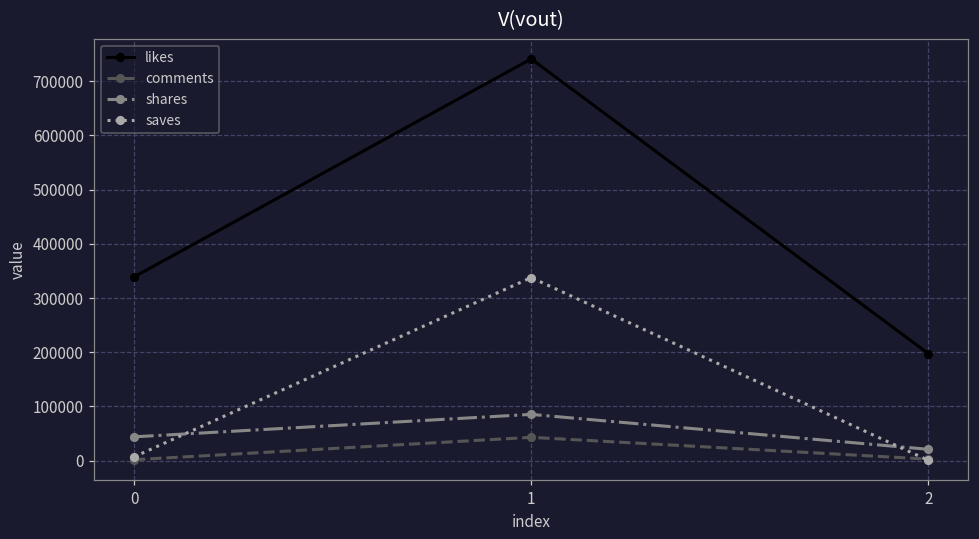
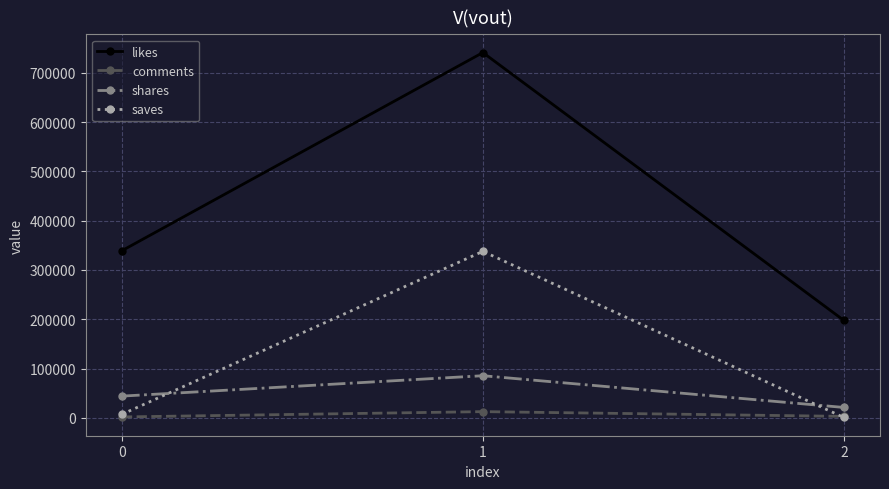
  {
    "likes": {
      "0": 340000,
      "1": 740000,
      "2": 200000
    },
    "comments": {
      "0": 0,
-     "1": 40000
+     "1": 10000
    }
  }
